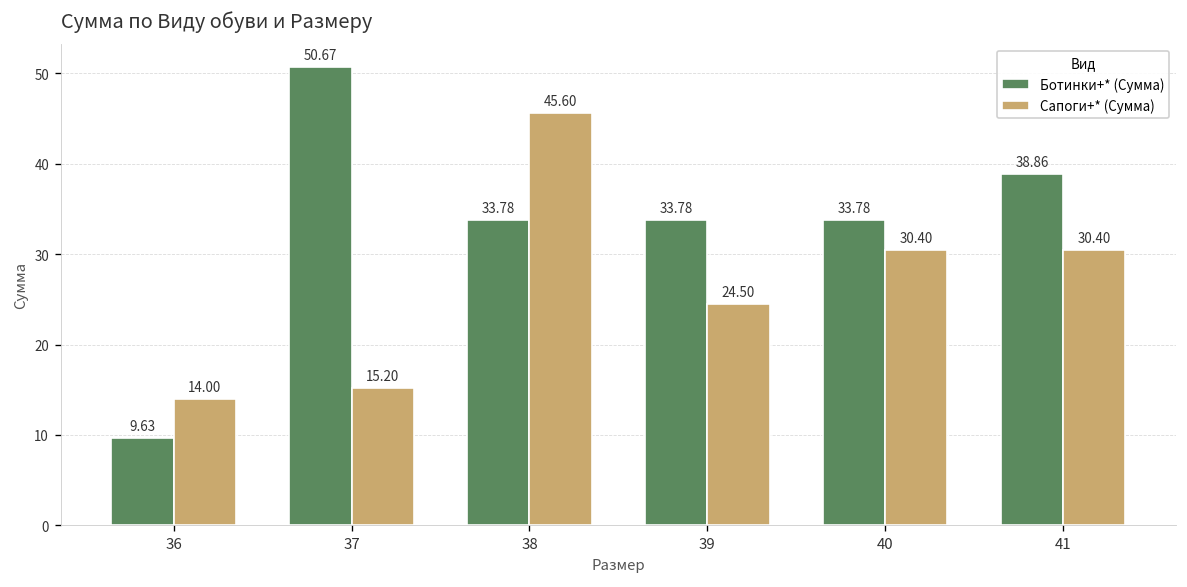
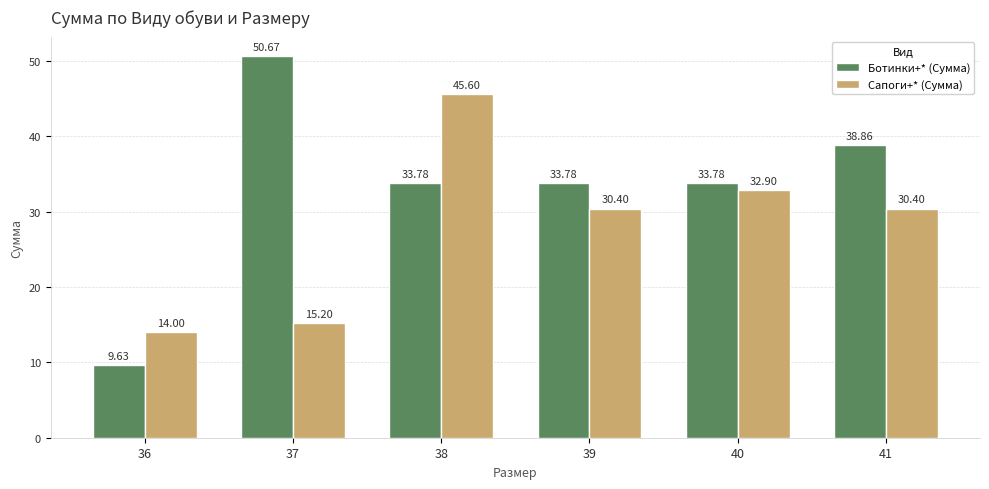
  {
    "Ботинки+* (Сумма)": {
      "36": 9.63,
      "37": 50.67,
      "38": 33.78,
      "39": 33.78,
      "40": 33.78,
      "41": 38.86
    },
    "Сапоги+* (Сумма)": {
      "36": 14.00,
      "37": 15.20,
      "38": 45.60,
-     "39": 24.50,
-     "40": 30.40,
+     "39": 30.40,
+     "40": 32.90,
      "41": 30.40
    }
  }
